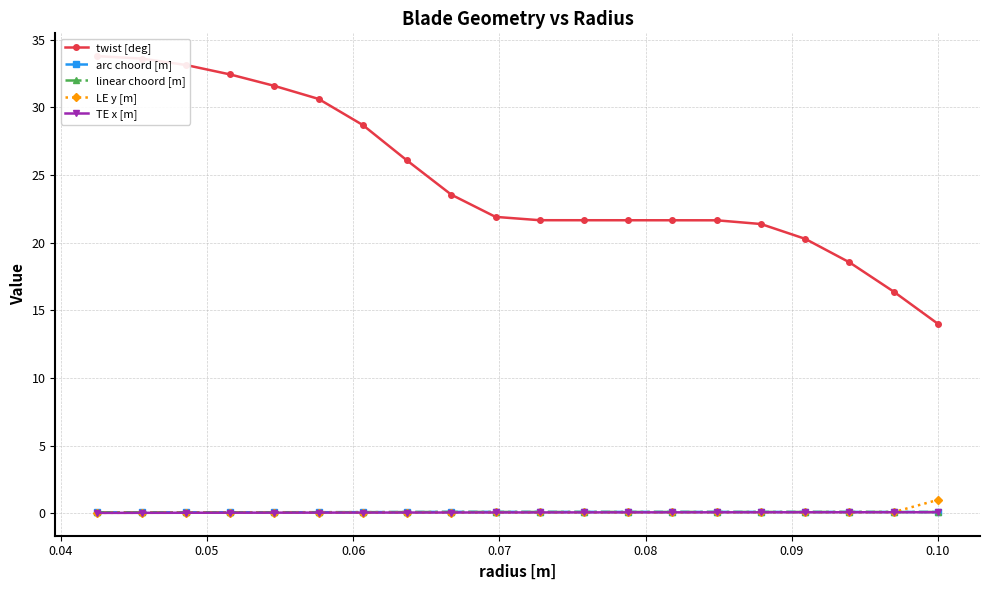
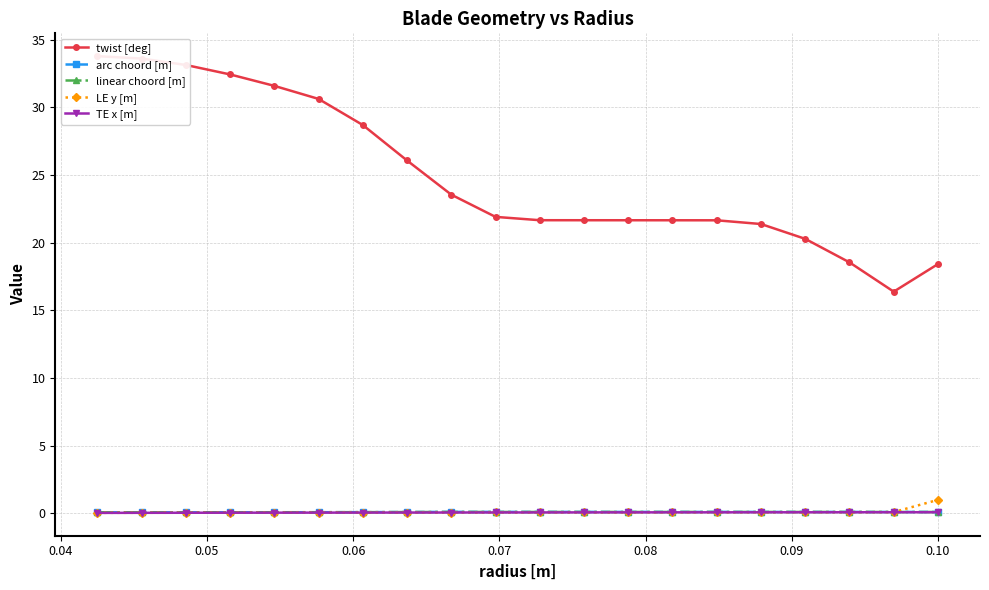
  {
    "twist [deg]": {
-     "0.10": 14.0
+     "0.10": 18.4
    },
    "LE y [m]": {
      "0.10": 1.0
    }
  }
